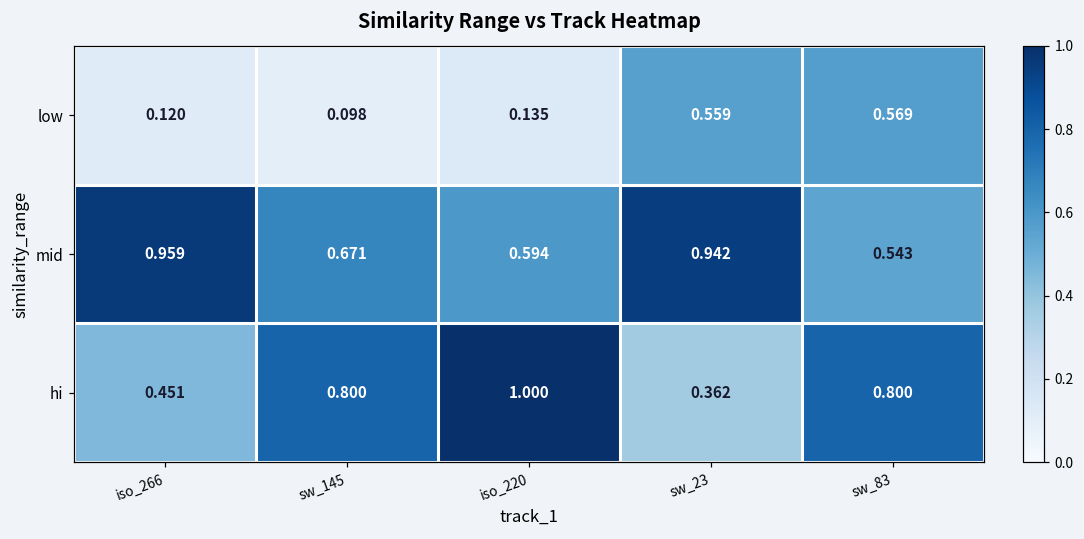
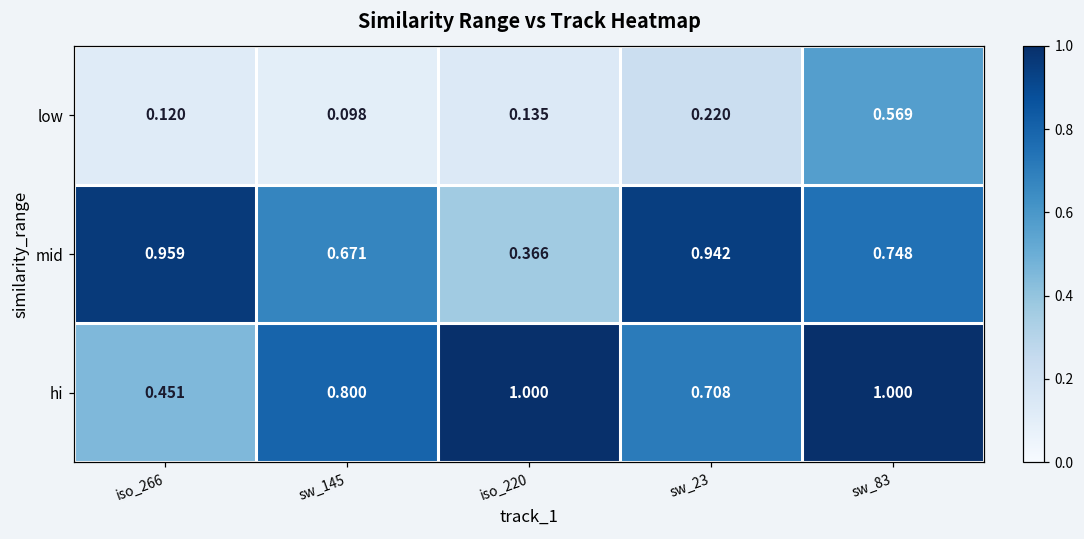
  {
    "low": {
      "iso_266": 0.120,
      "sw_145": 0.098,
      "iso_220": 0.135,
-     "sw_23": 0.559,
+     "sw_23": 0.220,
      "sw_83": 0.569
    },
    "mid": {
      "iso_266": 0.959,
      "sw_145": 0.671,
-     "iso_220": 0.594,
+     "iso_220": 0.366,
      "sw_23": 0.942,
-     "sw_83": 0.543
+     "sw_83": 0.748
    },
    "hi": {
      "iso_266": 0.451,
      "sw_145": 0.800,
      "iso_220": 1.000,
-     "sw_23": 0.362,
-     "sw_83": 0.800
+     "sw_23": 0.708,
+     "sw_83": 1.000
    }
  }
